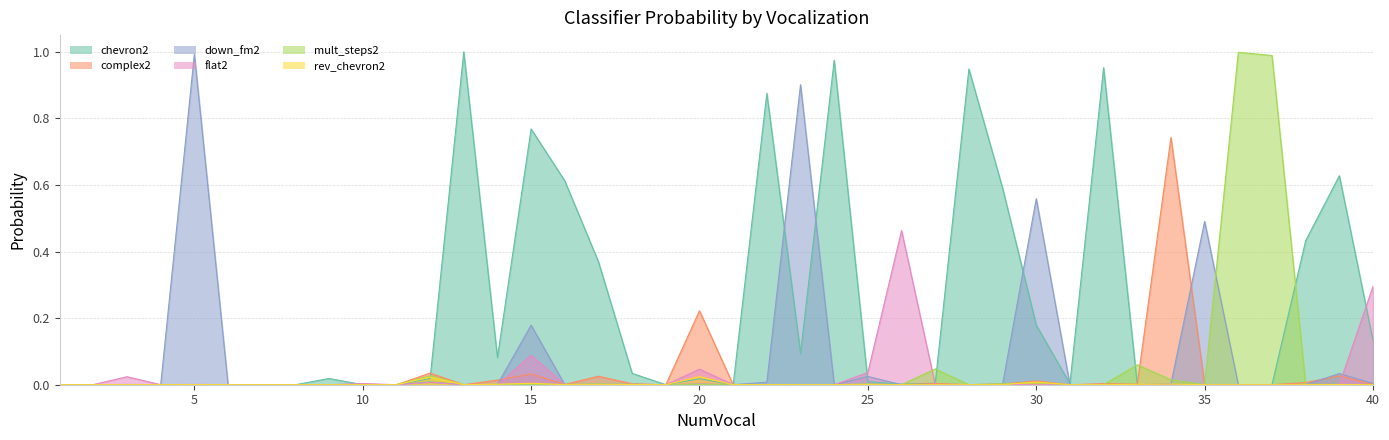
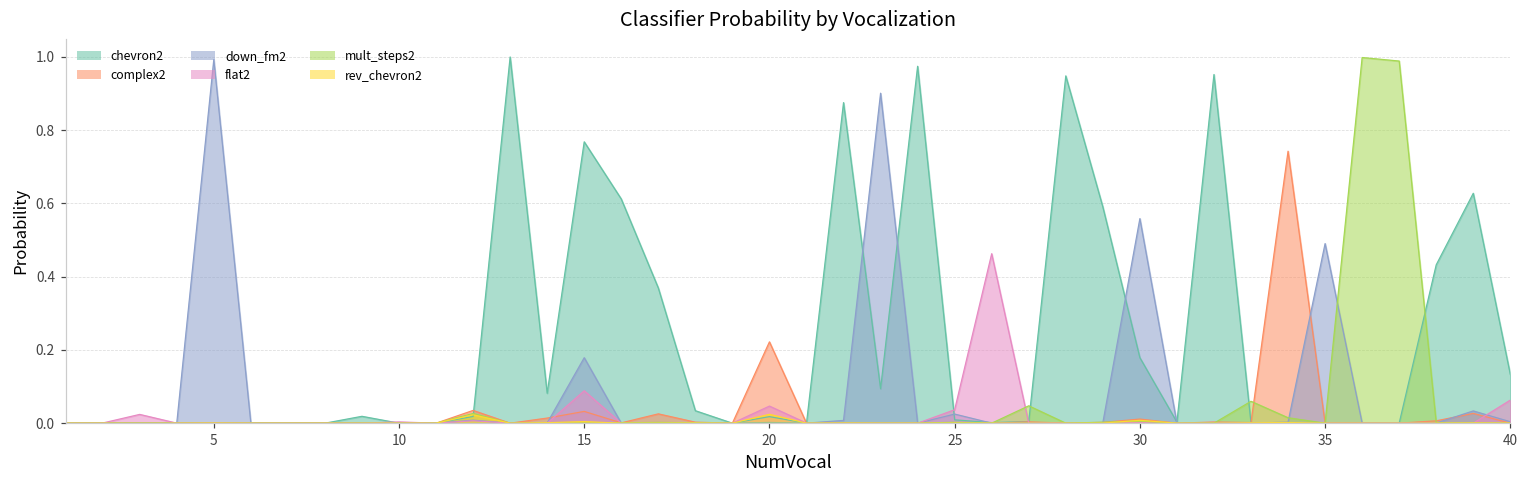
  {
    "complex2": {
      "15": 0.03,
      "20": 0.22
    },
    "flat2": {
      "15": 0.09,
      "20": 0.05,
      "25": 0.04,
-     "40": 0.30
+     "40": 0.06
    }
  }
